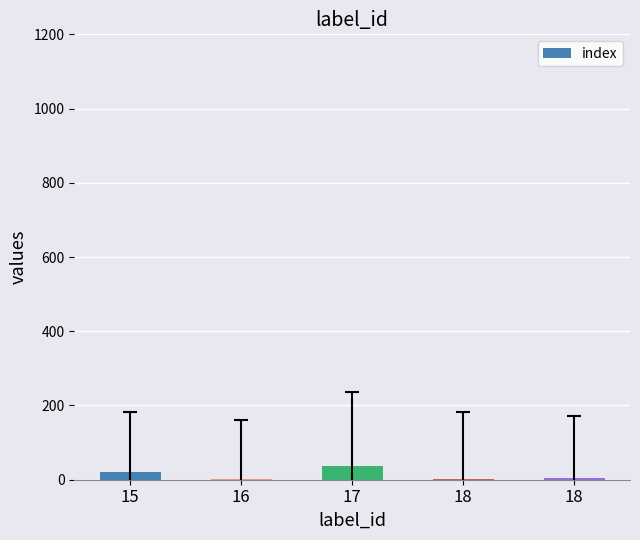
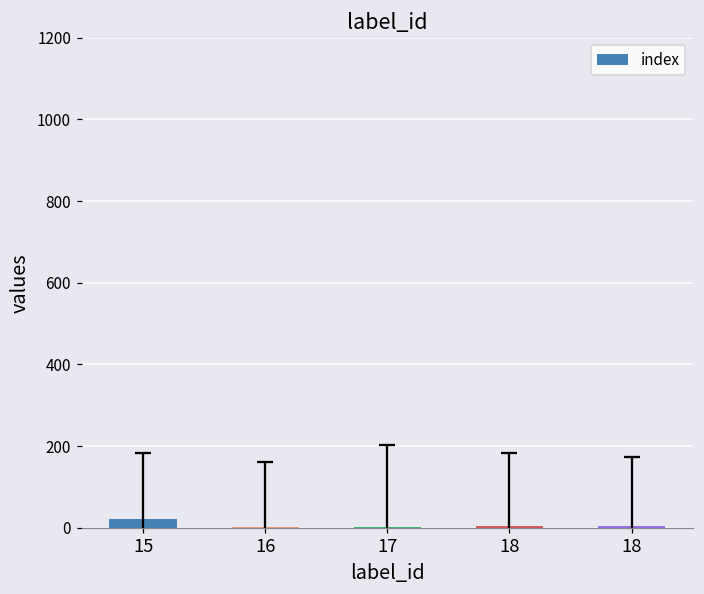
  {
    "index": {
      "15": 20,
-     "17": 40
+     "17": 0
    }
  }
